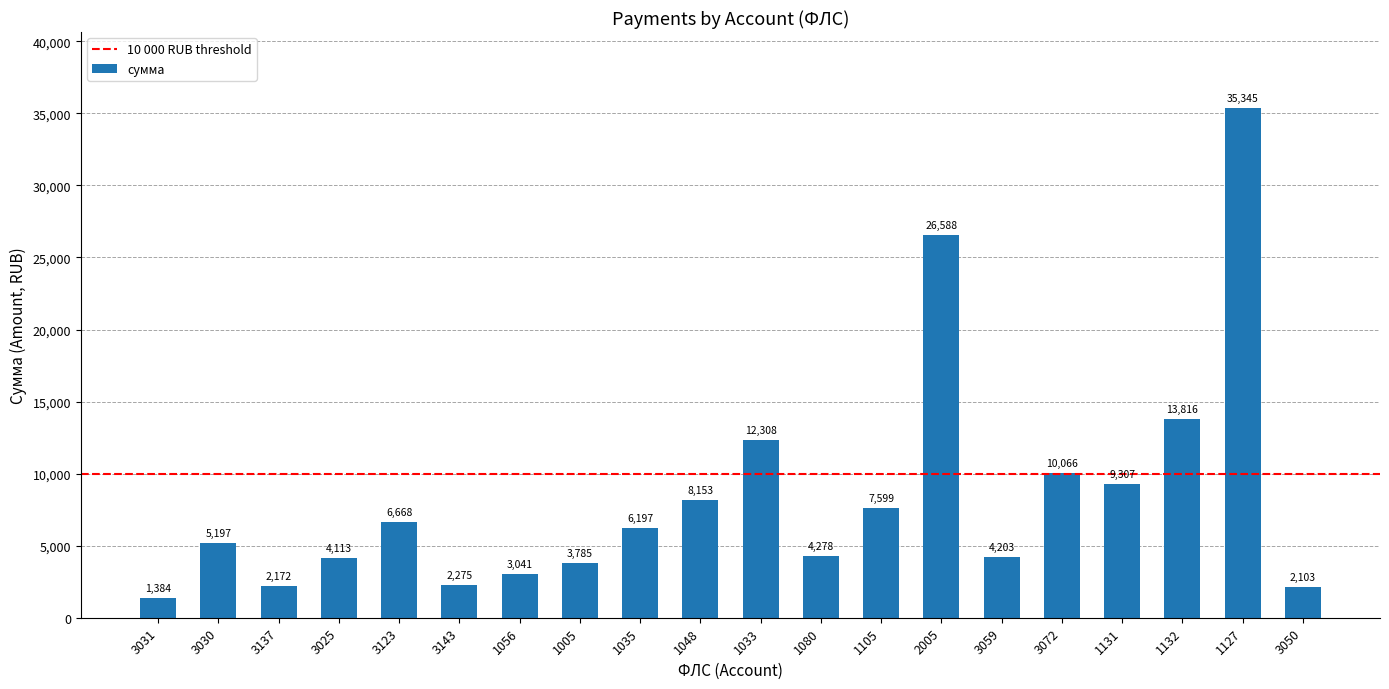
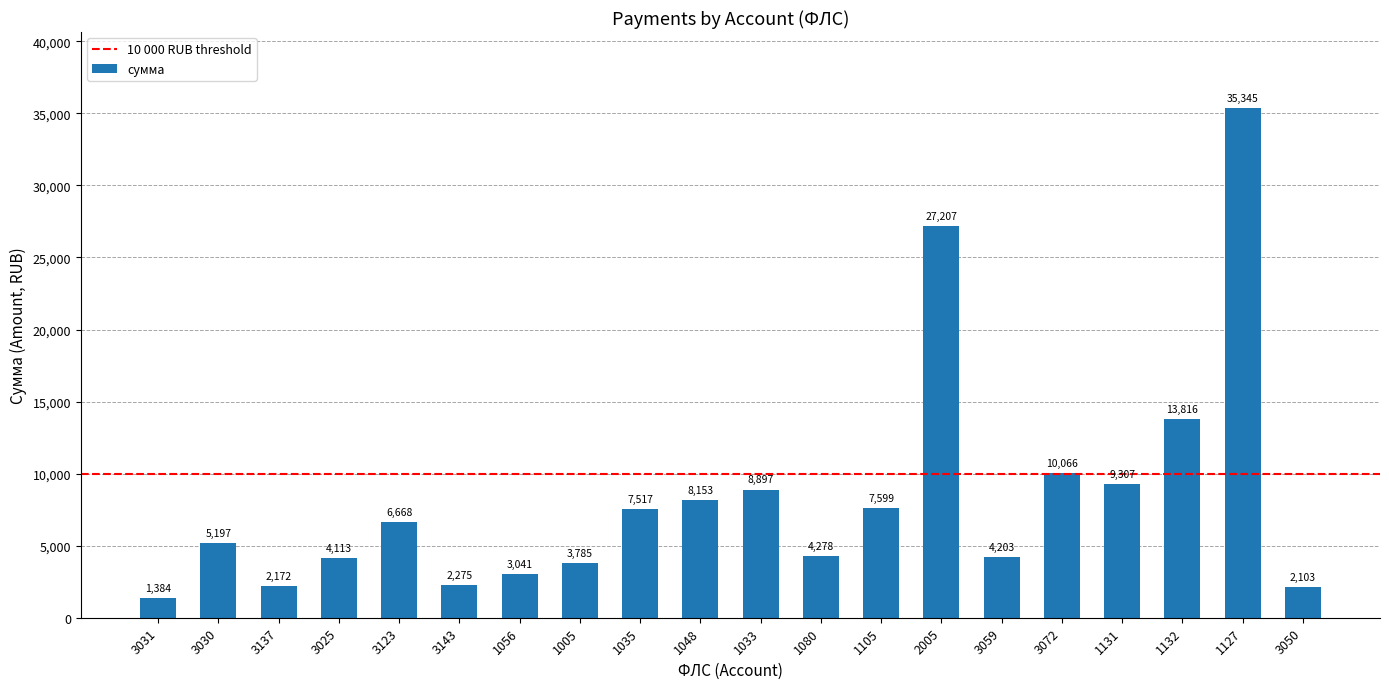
  {
    "3031": "1,384",
    "3030": "5,197",
    "3137": "2,172",
    "3025": "4,113",
    "3123": "6,668",
    "3143": "2,275",
    "1056": "3,041",
    "1005": "3,785",
-   "1035": "6,197",
+   "1035": "7,517",
    "1048": "8,153",
-   "1033": "12,308",
+   "1033": "8,897",
    "1080": "4,278",
    "1105": "7,599",
-   "2005": "26,588",
+   "2005": "27,207",
    "3059": "4,203",
    "3072": "10,066",
    "1131": "9,307",
    "1132": "13,816",
    "1127": "35,345",
    "3050": "2,103"
  }
